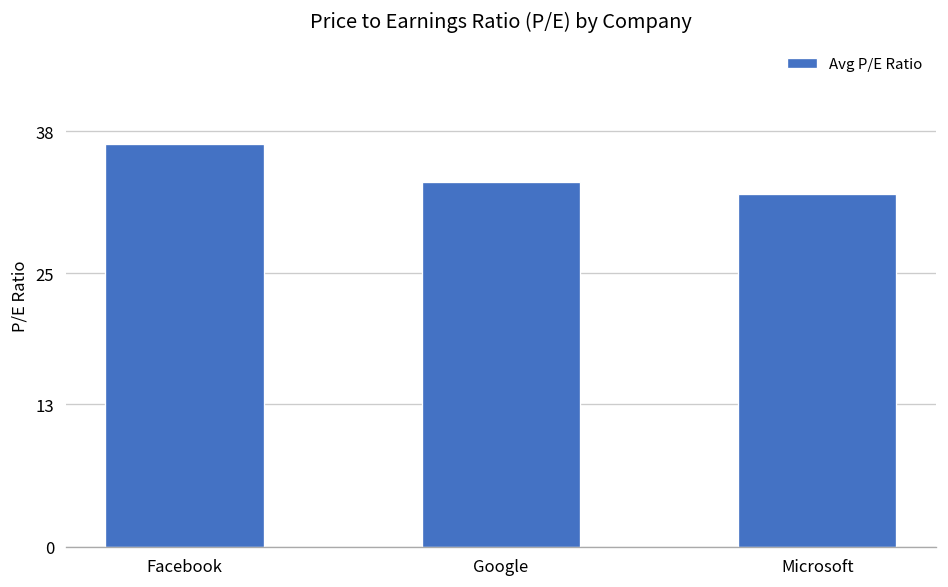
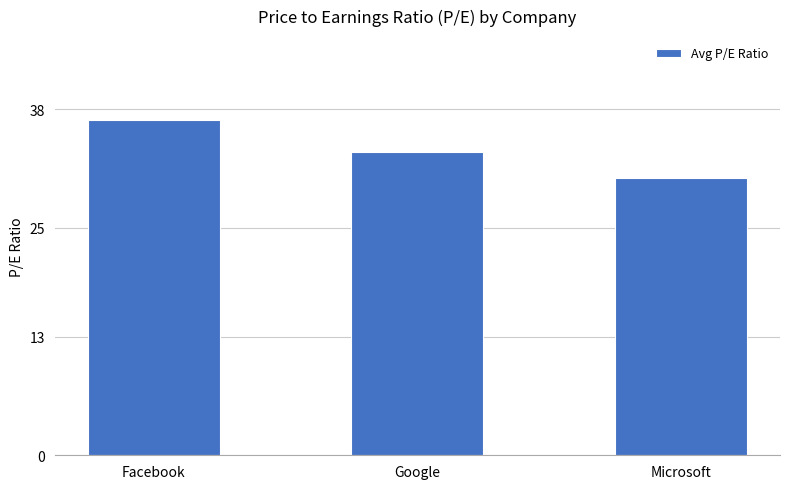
  {
    "Facebook": 37,
    "Google": 33,
-   "Microsoft": 32
+   "Microsoft": 30
  }
